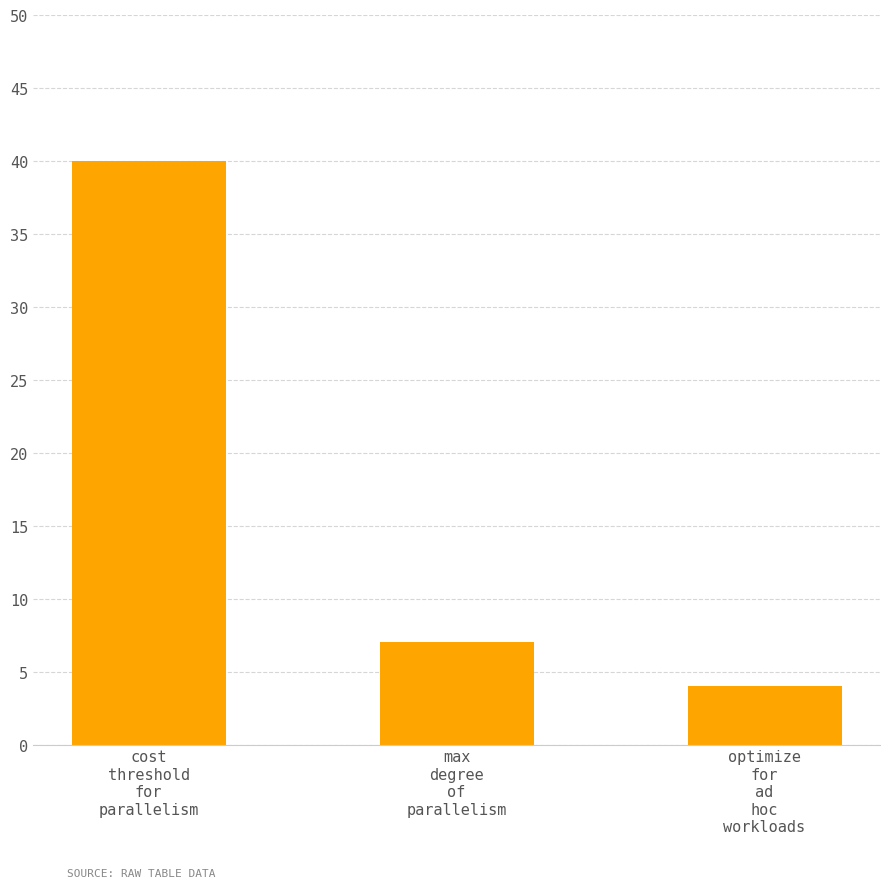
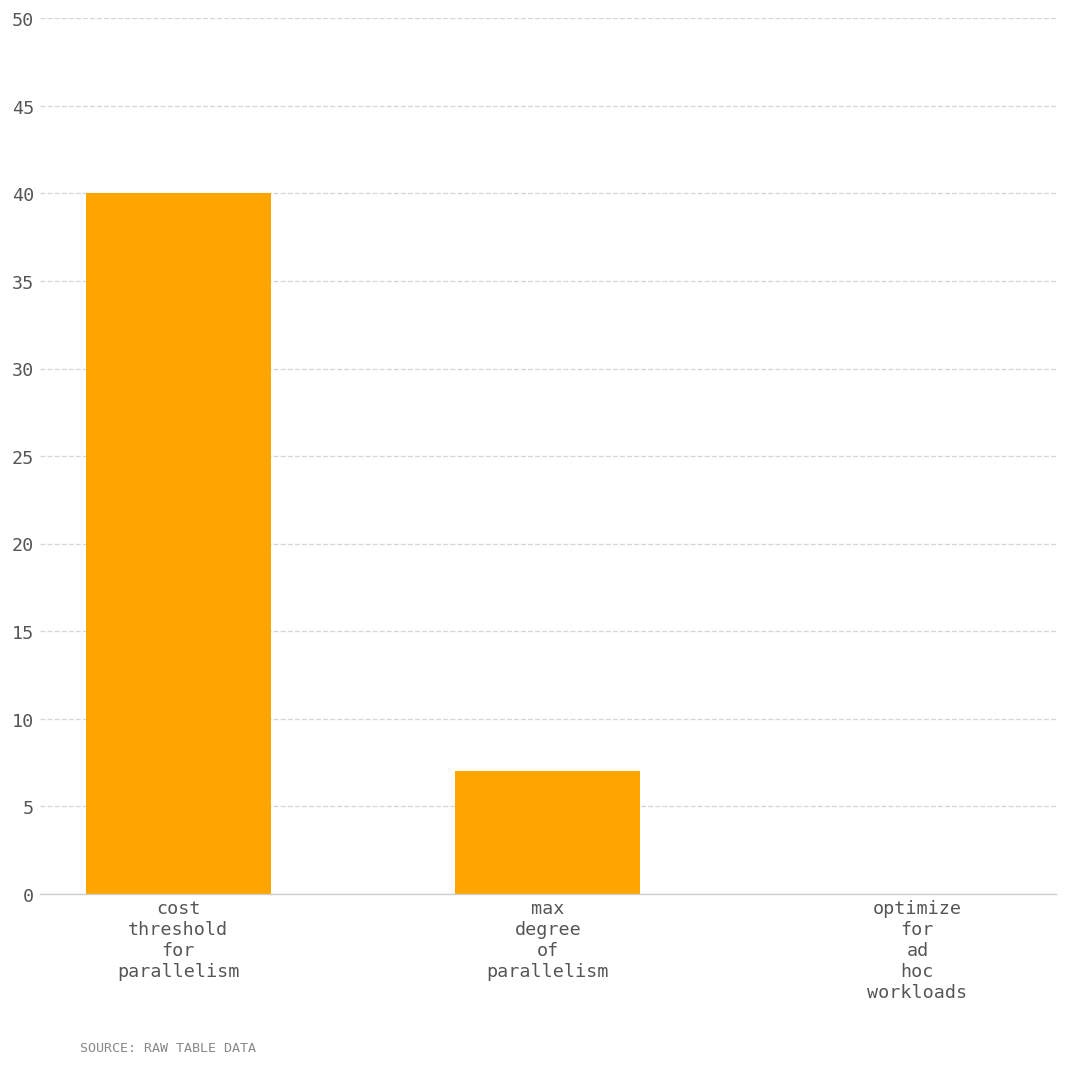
  {
    "cost threshold for parallelism": 40,
    "max degree of parallelism": 7,
-   "optimize for ad hoc workloads": 4
+   "optimize for ad hoc workloads": 0
  }
